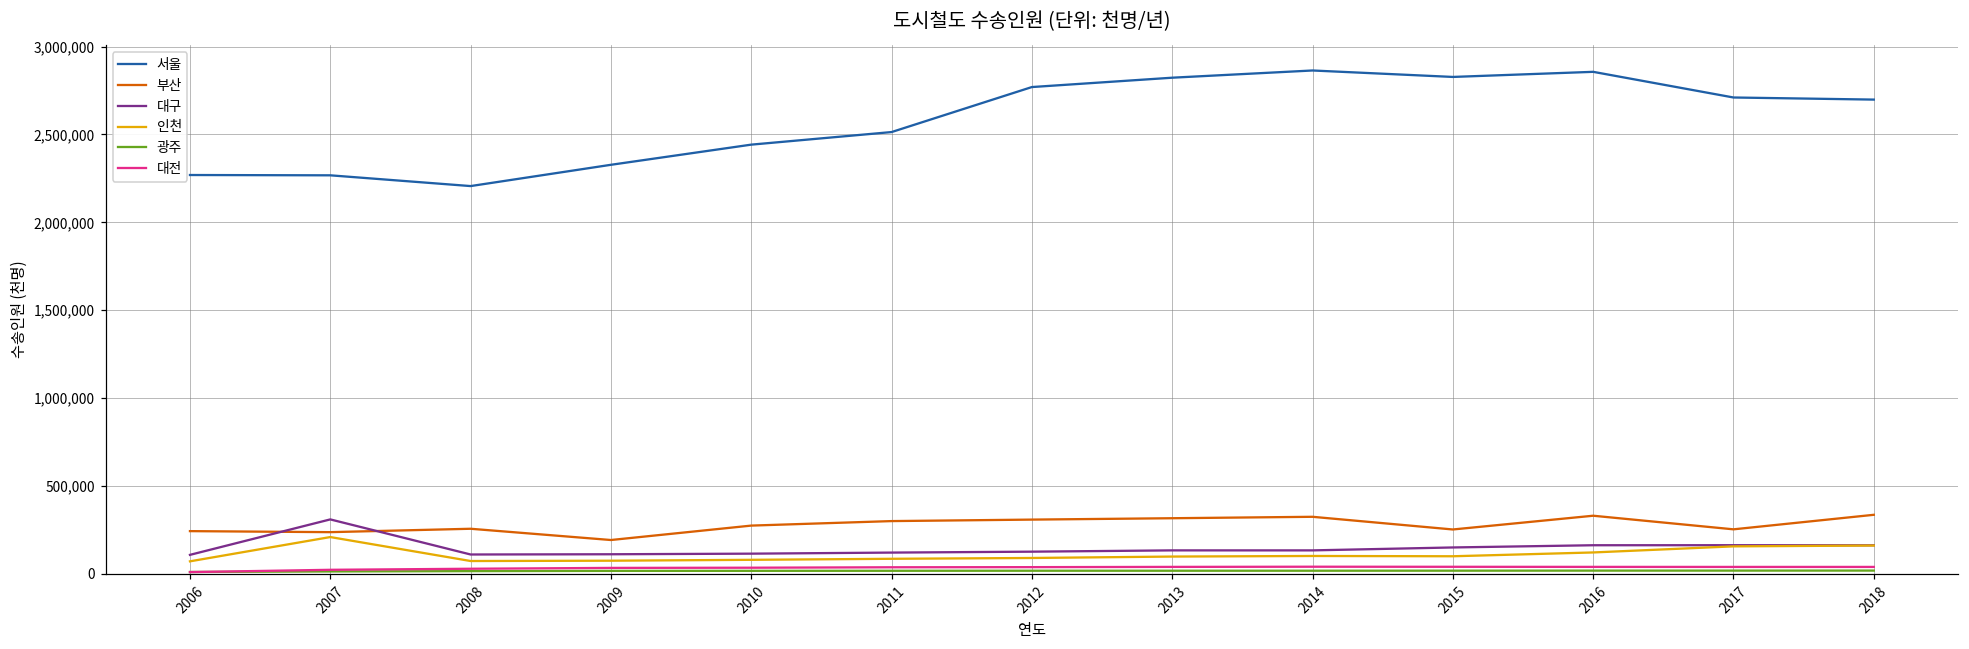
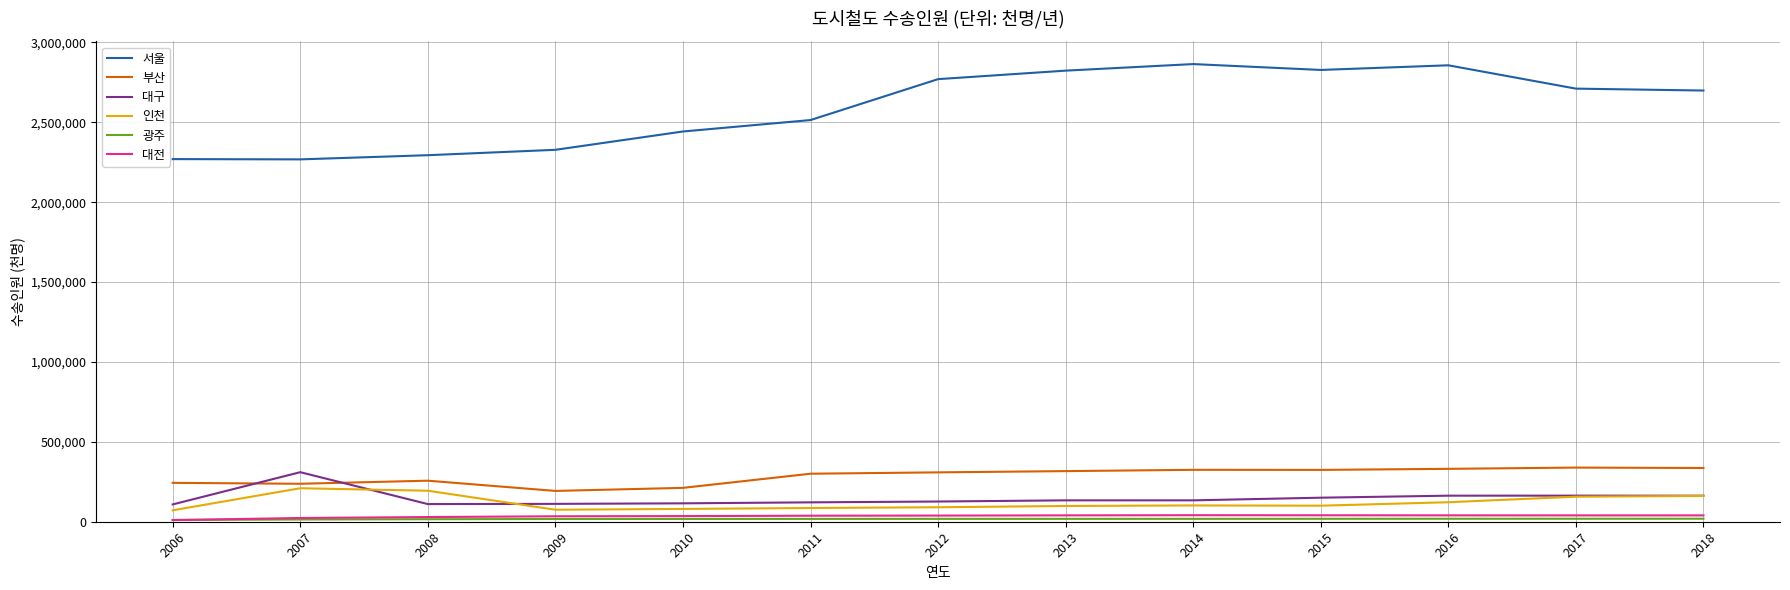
  {
    "서울": {
      "2006": "2,270,000",
      "2007": "2,270,000",
-     "2008": "2,210,000",
+     "2008": "2,290,000",
      "2009": "2,330,000",
      "2010": "2,440,000",
      "2011": "2,510,000",
      "2012": "2,770,000",
      "2013": "2,820,000",
      "2014": "2,860,000",
      "2015": "2,830,000",
      "2016": "2,860,000",
      "2017": "2,710,000",
      "2018": "2,700,000"
    },
    "부산": {
      "2006": "240,000",
      "2007": "240,000",
      "2008": "260,000",
      "2009": "190,000",
-     "2010": "270,000",
+     "2010": "210,000",
      "2011": "300,000",
      "2012": "310,000",
      "2013": "320,000",
      "2014": "320,000",
-     "2015": "250,000",
+     "2015": "320,000",
      "2016": "330,000",
-     "2017": "250,000",
+     "2017": "340,000",
      "2018": "340,000"
    },
    "대구": {
      "2006": "110,000",
      "2007": "310,000",
      "2008": "110,000",
      "2009": "110,000",
      "2010": "120,000",
      "2011": "120,000",
      "2012": "130,000",
      "2013": "130,000",
      "2014": "130,000",
      "2015": "150,000",
      "2016": "160,000"
    },
    "인천": {
      "2006": "70,000",
      "2007": "210,000",
-     "2008": "70,000",
+     "2008": "190,000",
      "2009": "80,000",
      "2010": "80,000",
      "2011": "90,000",
      "2012": "90,000",
      "2013": "100,000",
      "2014": "100,000",
      "2015": "100,000",
      "2016": "120,000"
    },
    "광주": {
      "2009": "20,000",
      "2010": "20,000",
      "2011": "20,000",
      "2012": "20,000",
      "2013": "20,000",
      "2014": "20,000",
      "2015": "20,000",
      "2016": "20,000",
      "2017": "20,000",
      "2018": "20,000"
    },
    "대전": {
      "2009": "30,000",
      "2010": "40,000",
      "2011": "40,000",
      "2012": "40,000",
      "2013": "40,000",
      "2014": "40,000",
      "2015": "40,000",
      "2016": "40,000",
      "2017": "40,000",
      "2018": "40,000"
    }
  }
